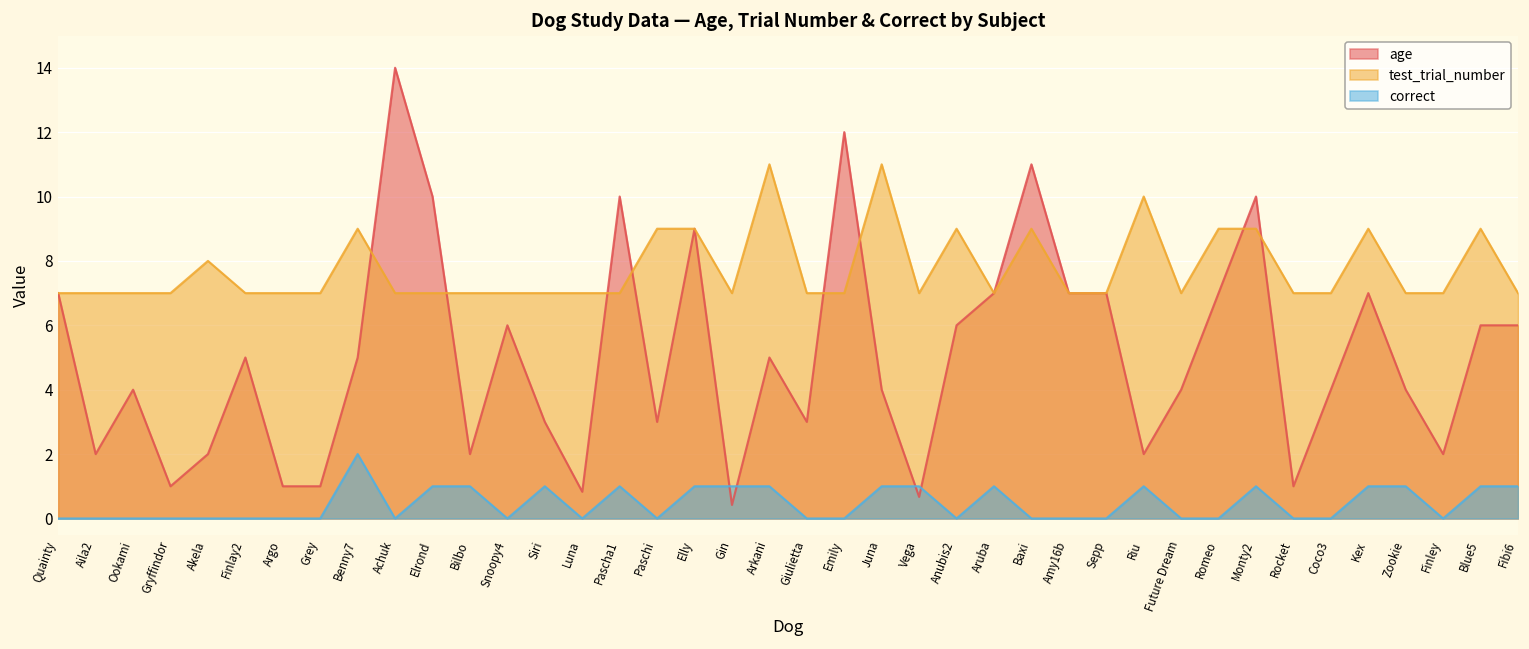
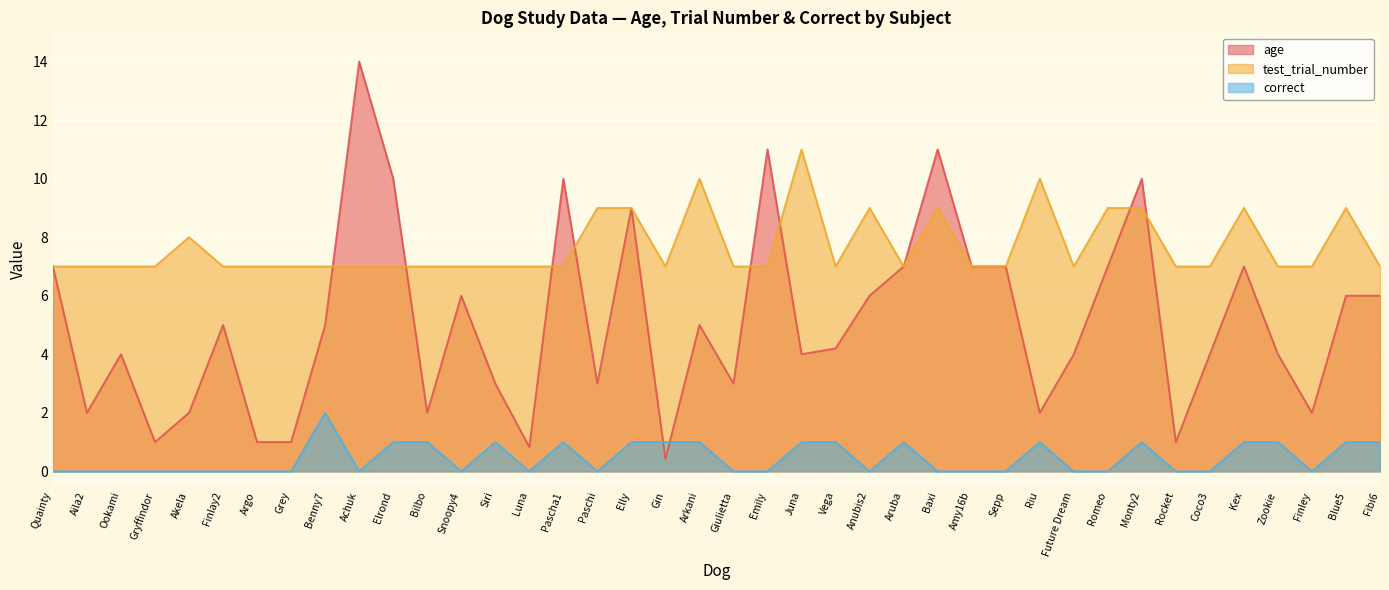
  {
    "age": {
      "Aila2": 2.0,
      "Ookami": 4.0,
      "Gryffindor": 1.0,
      "Akela": 2.0,
      "Finlay2": 5.0,
      "Argo": 1.0,
      "Grey": 1.0,
      "Benny7": 5.0,
      "Achuk": 14.0,
      "Elrond": 10.0,
      "Bilbo": 2.0,
      "Snoopy4": 6.0,
      "Siri": 3.0,
      "Luna": 0.8,
      "Pascha1": 10.0,
      "Paschi": 3.0,
      "Gin": 0.4,
      "Arkani": 5.0,
      "Giulietta": 3.0,
-     "Emily": 12,
+     "Emily": 11,
      "Juna": 4.0,
-     "Vega": 0.7,
+     "Vega": 4.2,
      "Anubis2": 6.0,
      "Baxi": 11.0,
      "Riu": 2.0,
      "Future Dream": 4.0,
      "Romeo": 7.0,
      "Monty2": 10.0,
      "Rocket": 1.0,
      "Coco3": 4.0,
      "Kex": 7.0,
      "Zookie": 4.0,
      "Finley": 2.0,
      "Blue5": 6.0,
      "Fibi6": 6.0
    },
    "test_trial_number": {
      "Aila2": 7,
      "Ookami": 7,
      "Gryffindor": 7,
      "Akela": 8,
      "Finlay2": 7,
      "Argo": 7,
      "Grey": 7,
-     "Benny7": 9,
+     "Benny7": 7,
      "Achuk": 7,
      "Elrond": 7,
      "Bilbo": 7,
      "Snoopy4": 7,
      "Siri": 7,
      "Luna": 7,
      "Pascha1": 7,
      "Paschi": 9,
      "Gin": 7,
-     "Arkani": 11,
+     "Arkani": 10,
      "Giulietta": 7,
      "Emily": 7,
      "Juna": 11,
      "Vega": 7,
      "Anubis2": 9,
      "Baxi": 9,
      "Riu": 10,
      "Future Dream": 7,
      "Romeo": 9,
      "Monty2": 9,
      "Rocket": 7,
      "Coco3": 7,
      "Kex": 9,
      "Zookie": 7,
      "Finley": 7,
      "Blue5": 9,
      "Fibi6": 7
    },
    "correct": {
      "Quainty": 0.0,
      "Aila2": 0.0,
      "Ookami": 0.0,
      "Gryffindor": 0.0,
      "Akela": 0.0,
      "Finlay2": 0.0,
      "Argo": 0.0,
      "Grey": 0.0,
      "Benny7": 2.0,
      "Achuk": 0.0,
      "Elrond": 1.0,
      "Bilbo": 1.0,
      "Snoopy4": 0.0,
      "Siri": 1.0,
      "Luna": 0.0,
      "Pascha1": 1.0,
      "Paschi": 0.0,
      "Elly": 1.0,
      "Gin": 1.0,
      "Arkani": 1.0,
      "Giulietta": 0.0,
      "Emily": 0.0,
      "Juna": 1.0,
      "Vega": 1.0,
      "Anubis2": 0.0,
      "Aruba": 1.0,
      "Baxi": 0.0,
      "Amy16b": 0.0,
      "Sepp": 0.0,
      "Riu": 1.0,
      "Future Dream": 0.0,
      "Romeo": 0.0,
      "Monty2": 1.0,
      "Rocket": 0.0,
      "Coco3": 0.0,
      "Kex": 1.0,
      "Zookie": 1.0,
      "Finley": 0.0,
      "Blue5": 1.0,
      "Fibi6": 1.0
    }
  }
